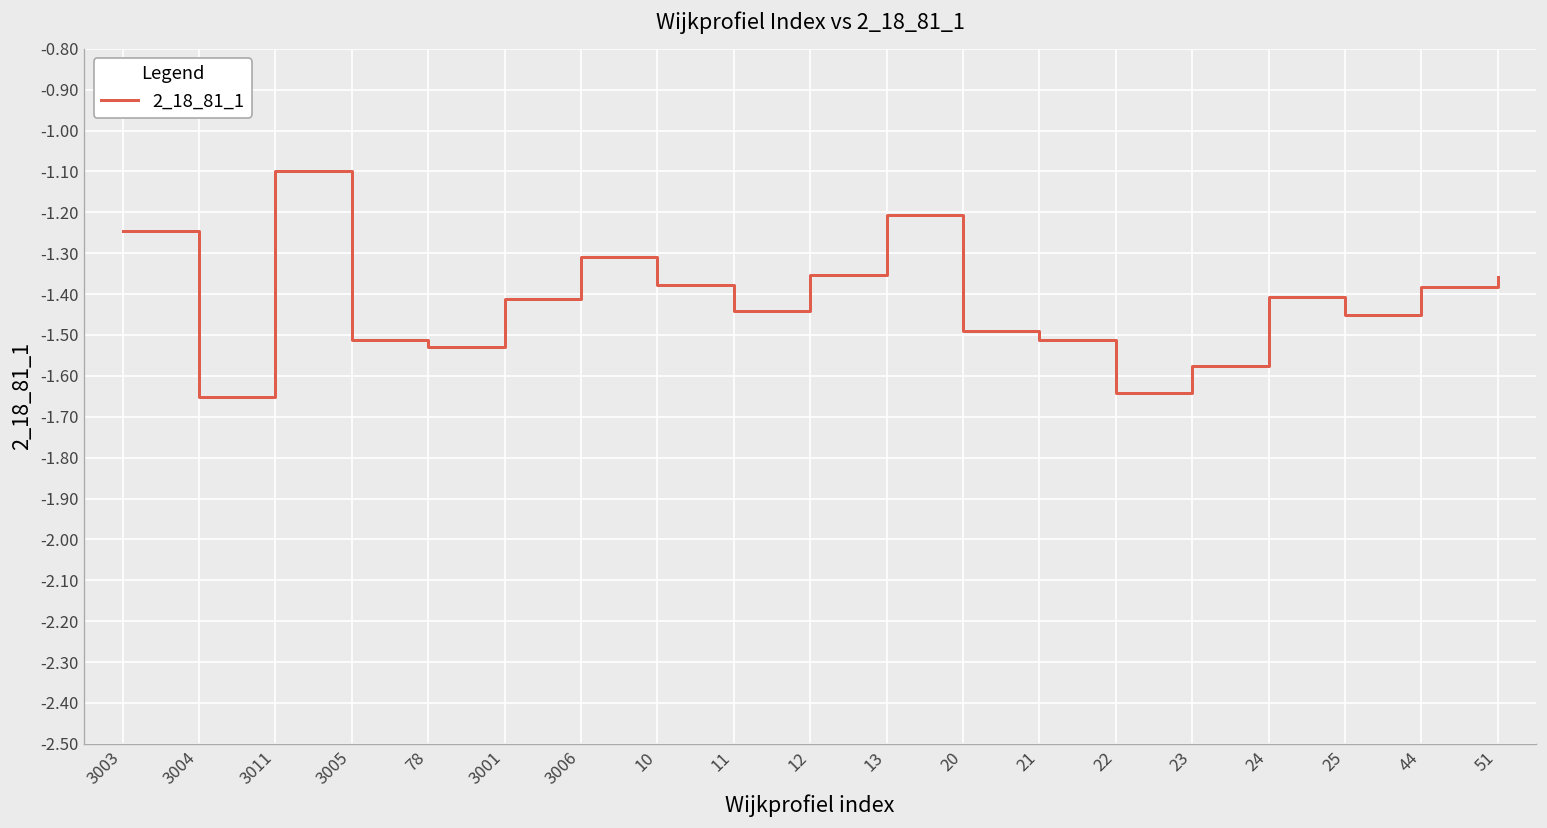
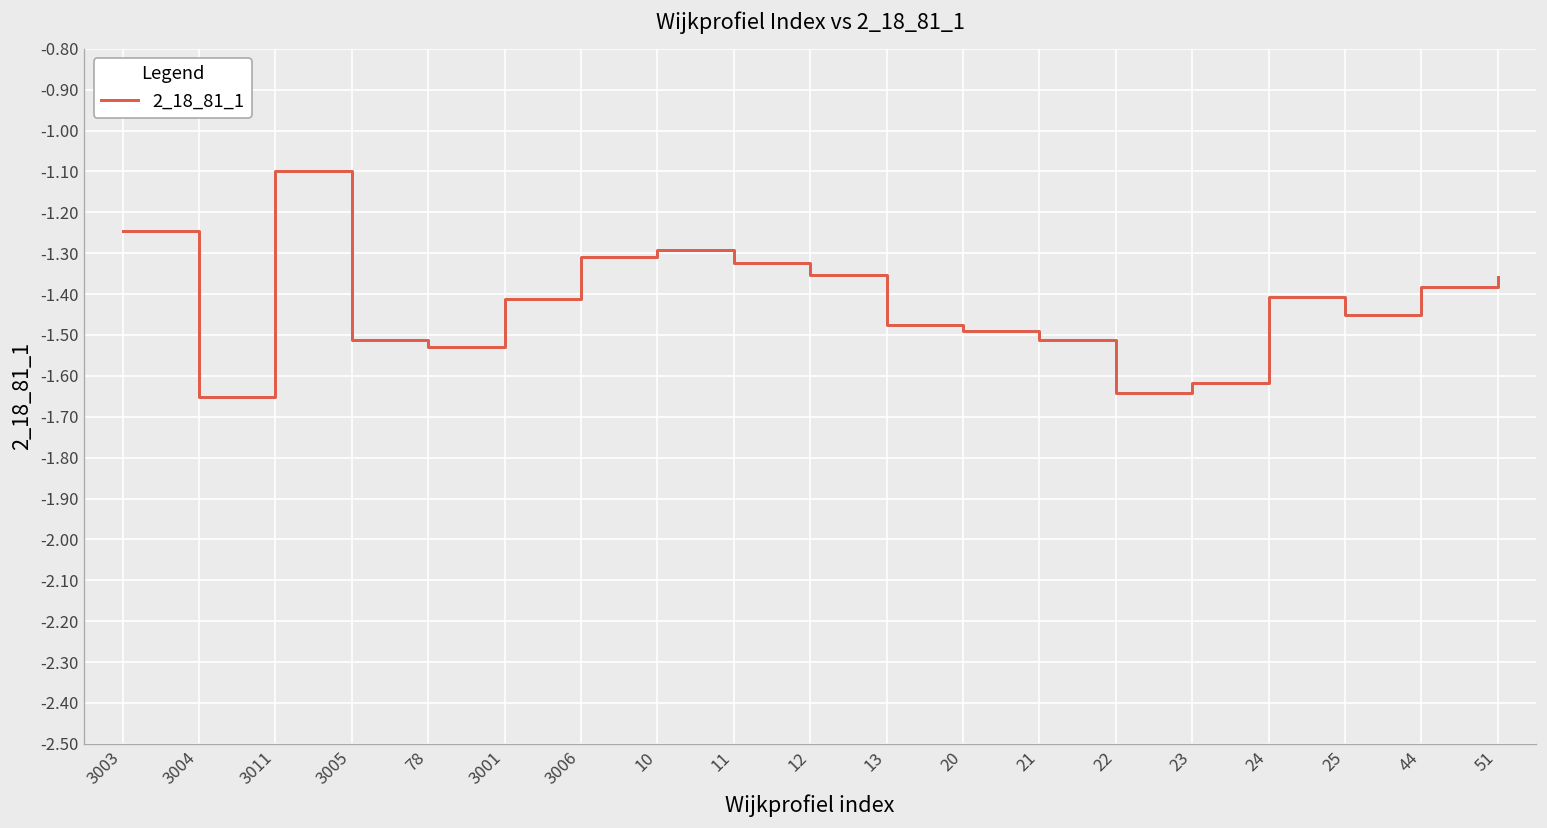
  {
    "3003": -1.24,
    "3004": -1.65,
    "3011": -1.10,
    "3005": -1.51,
    "78": -1.53,
    "3001": -1.41,
    "3006": -1.31,
-   "10": -1.38,
-   "11": -1.44,
+   "10": -1.29,
+   "11": -1.32,
    "12": -1.35,
-   "13": -1.21,
+   "13": -1.48,
    "20": -1.49,
    "21": -1.51,
    "22": -1.64,
-   "23": -1.58,
+   "23": -1.62,
    "24": -1.41,
    "25": -1.45,
    "44": -1.38,
    "51": -1.36
  }
